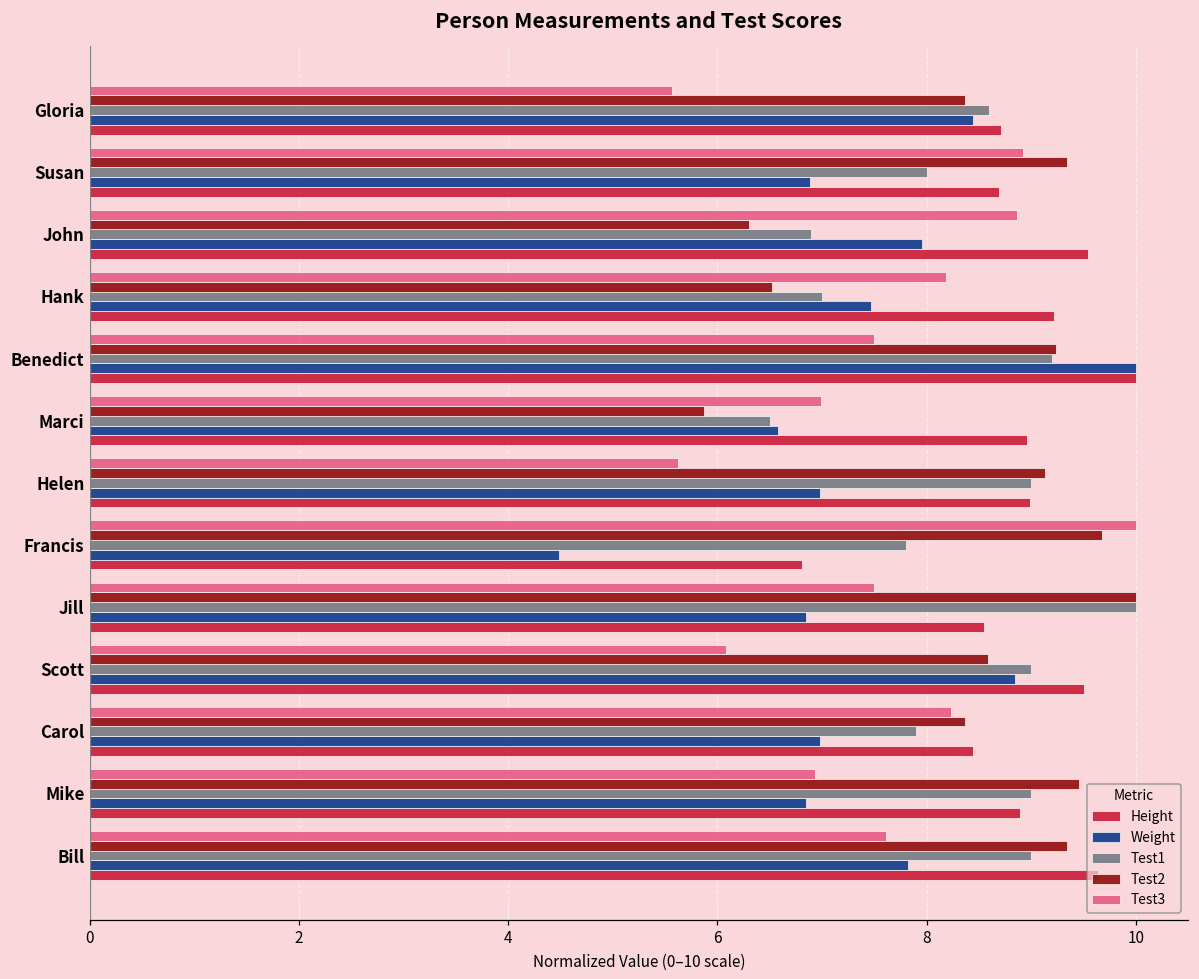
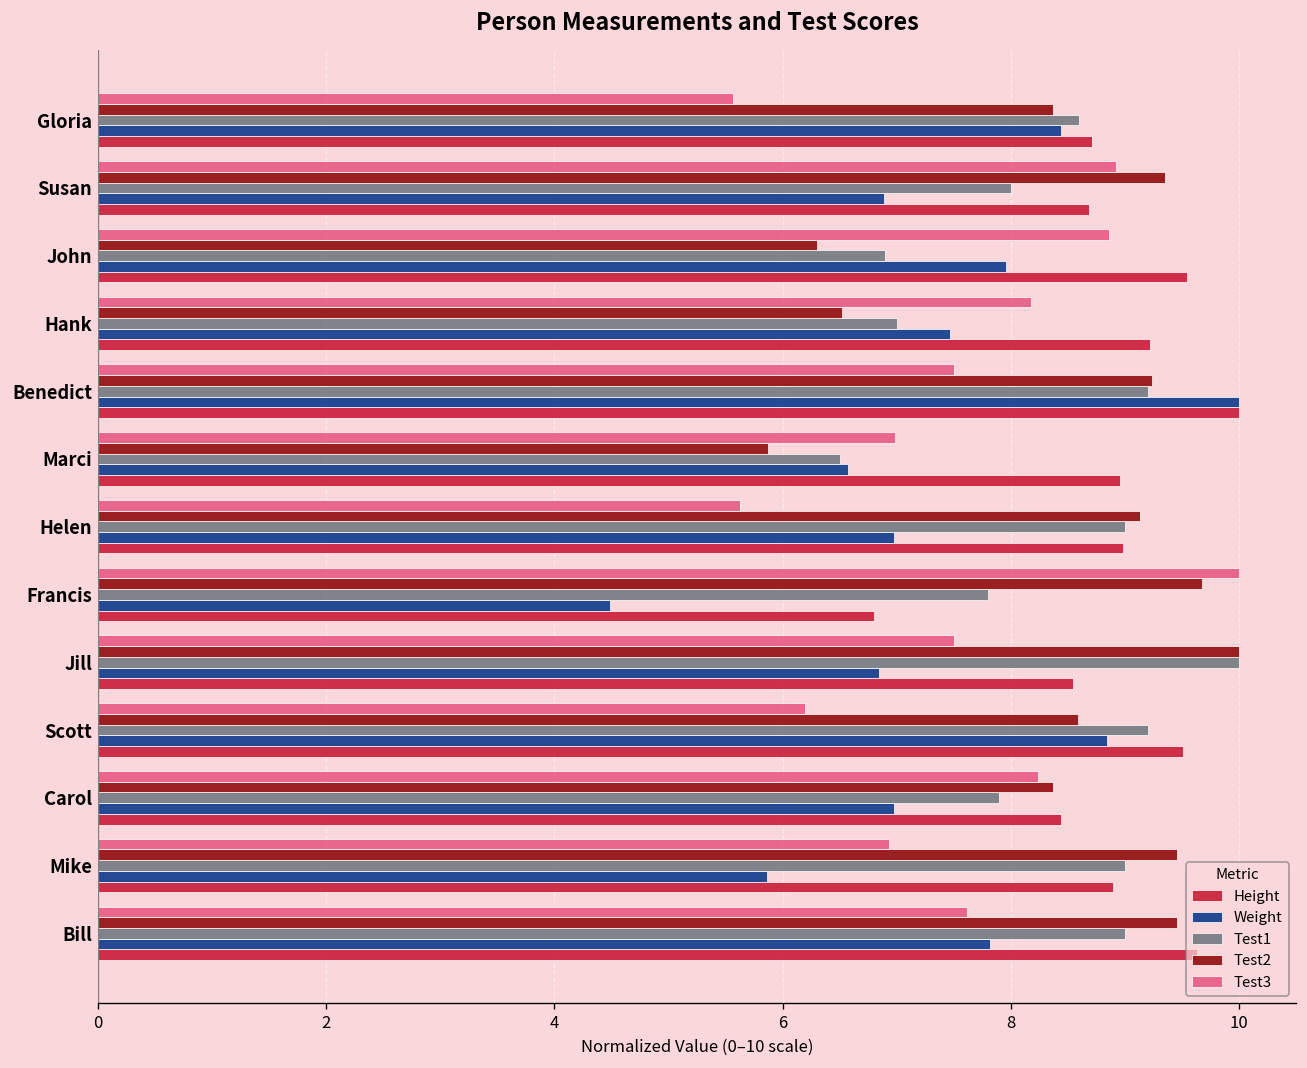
  {
    "Height": {
      "Gloria": 8.7,
      "Susan": 8.7,
      "John": 9.5,
      "Hank": 9.2,
      "Benedict": 10.0,
      "Marci": 9.0,
      "Helen": 9.0,
      "Francis": 6.8,
      "Jill": 8.5,
      "Scott": 9.5,
      "Carol": 8.4,
      "Mike": 8.9
    },
    "Weight": {
      "Gloria": 8.4,
      "Susan": 6.9,
      "John": 8.0,
      "Hank": 7.5,
      "Benedict": 10.0,
      "Marci": 6.6,
      "Helen": 7.0,
      "Francis": 4.5,
      "Jill": 6.8,
      "Scott": 8.8,
      "Carol": 7.0,
-     "Mike": 6.8,
+     "Mike": 5.9,
      "Bill": 7.8
    },
    "Test1": {
      "Gloria": 8.6,
      "Susan": 8.0,
      "John": 6.9,
      "Hank": 7.0,
      "Benedict": 9.2,
      "Marci": 6.5,
      "Helen": 9.0,
      "Francis": 7.8,
      "Jill": 10.0,
-     "Scott": 9.0,
+     "Scott": 9.2,
      "Carol": 7.9,
      "Mike": 9.0,
      "Bill": 9.0
    },
    "Test2": {
      "Gloria": 8.4,
      "Susan": 9.3,
      "John": 6.3,
      "Hank": 6.5,
      "Benedict": 9.2,
      "Marci": 5.9,
      "Helen": 9.1,
      "Francis": 9.7,
      "Jill": 10.0,
      "Scott": 8.6,
      "Carol": 8.4,
      "Mike": 9.5,
-     "Bill": 9.3
+     "Bill": 9.5
    },
    "Test3": {
      "Gloria": 5.6,
      "Susan": 8.9,
      "John": 8.9,
      "Hank": 8.2,
      "Benedict": 7.5,
      "Marci": 7.0,
      "Helen": 5.6,
      "Francis": 10.0,
      "Jill": 7.5,
-     "Scott": 6.1,
+     "Scott": 6.2,
      "Carol": 8.2,
      "Mike": 6.9,
      "Bill": 7.6
    }
  }
